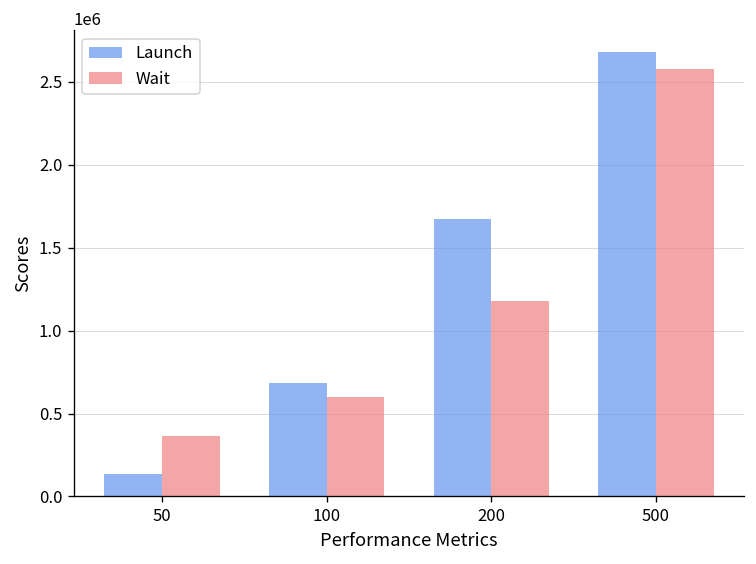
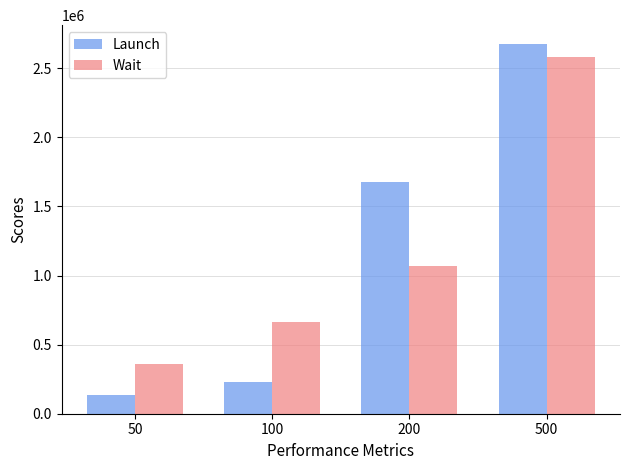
  {
    "Launch": {
      "50": 130000,
-     "100": 680000,
+     "100": 230000,
      "200": 1670000,
      "500": 2680000
    },
    "Wait": {
      "50": 360000,
-     "100": 600000,
-     "200": 1180000,
+     "100": 670000,
+     "200": 1070000,
      "500": 2580000
    }
  }
